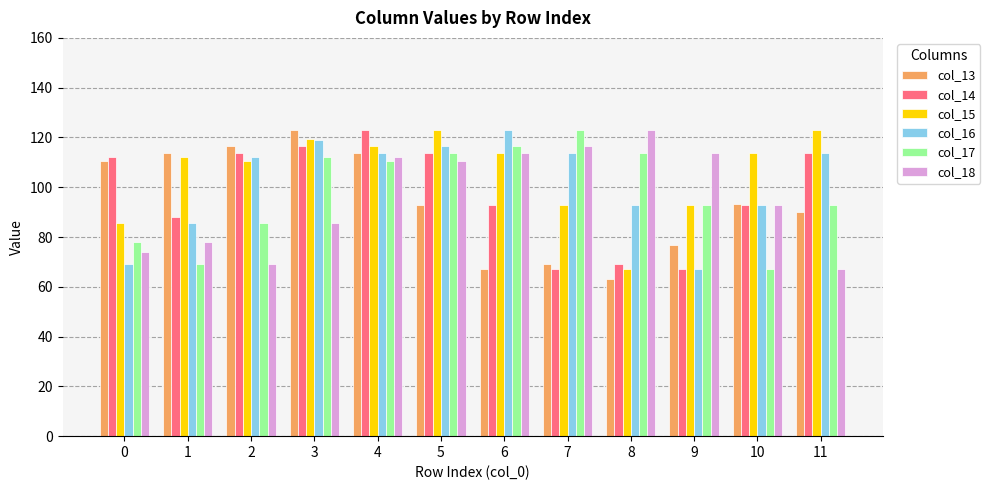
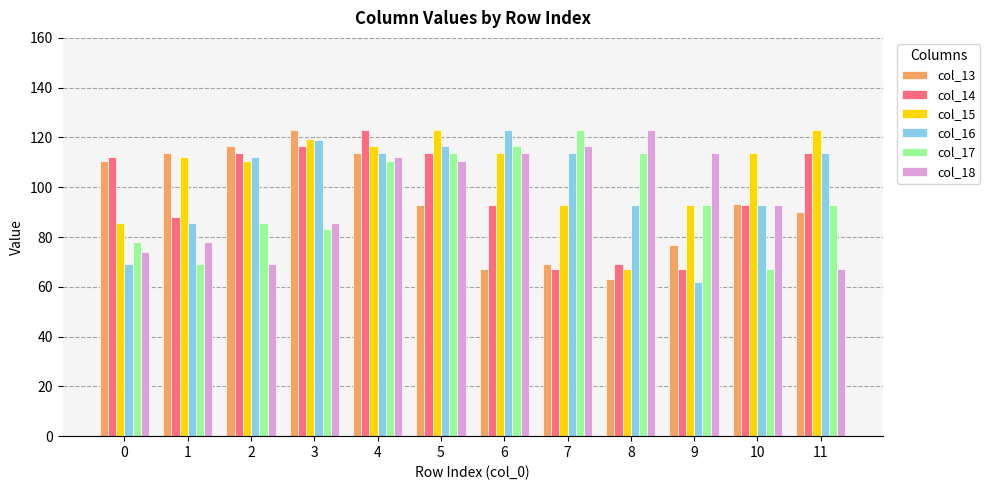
  {
    "col_13": {
      "0": 111,
      "1": 114,
      "2": 117,
      "3": 123,
      "4": 114,
      "5": 93,
      "6": 67,
      "7": 69,
      "8": 63,
      "9": 77,
      "10": 93,
      "11": 90
    },
    "col_14": {
      "0": 112,
      "1": 88,
      "2": 114,
      "3": 117,
      "4": 123,
      "5": 114,
      "6": 93,
      "7": 67,
      "8": 69,
      "9": 67,
      "10": 93,
      "11": 114
    },
    "col_15": {
      "0": 86,
      "1": 112,
      "2": 111,
      "3": 120,
      "4": 117,
      "5": 123,
      "6": 114,
      "7": 93,
      "8": 67,
      "9": 93,
      "10": 114,
      "11": 123
    },
    "col_16": {
      "0": 69,
      "1": 86,
      "2": 112,
      "3": 119,
      "4": 114,
      "5": 117,
      "6": 123,
      "7": 114,
      "8": 93,
-     "9": 67,
+     "9": 62,
      "10": 93,
      "11": 114
    },
    "col_17": {
      "0": 78,
      "1": 69,
      "2": 86,
-     "3": 112,
+     "3": 83,
      "4": 111,
      "5": 114,
      "6": 117,
      "7": 123,
      "8": 114,
      "9": 93,
      "10": 67,
      "11": 93
    },
    "col_18": {
      "0": 74,
      "1": 78,
      "2": 69,
      "3": 86,
      "4": 112,
      "5": 111,
      "6": 114,
      "7": 117,
      "8": 123,
      "9": 114,
      "10": 93,
      "11": 67
    }
  }
